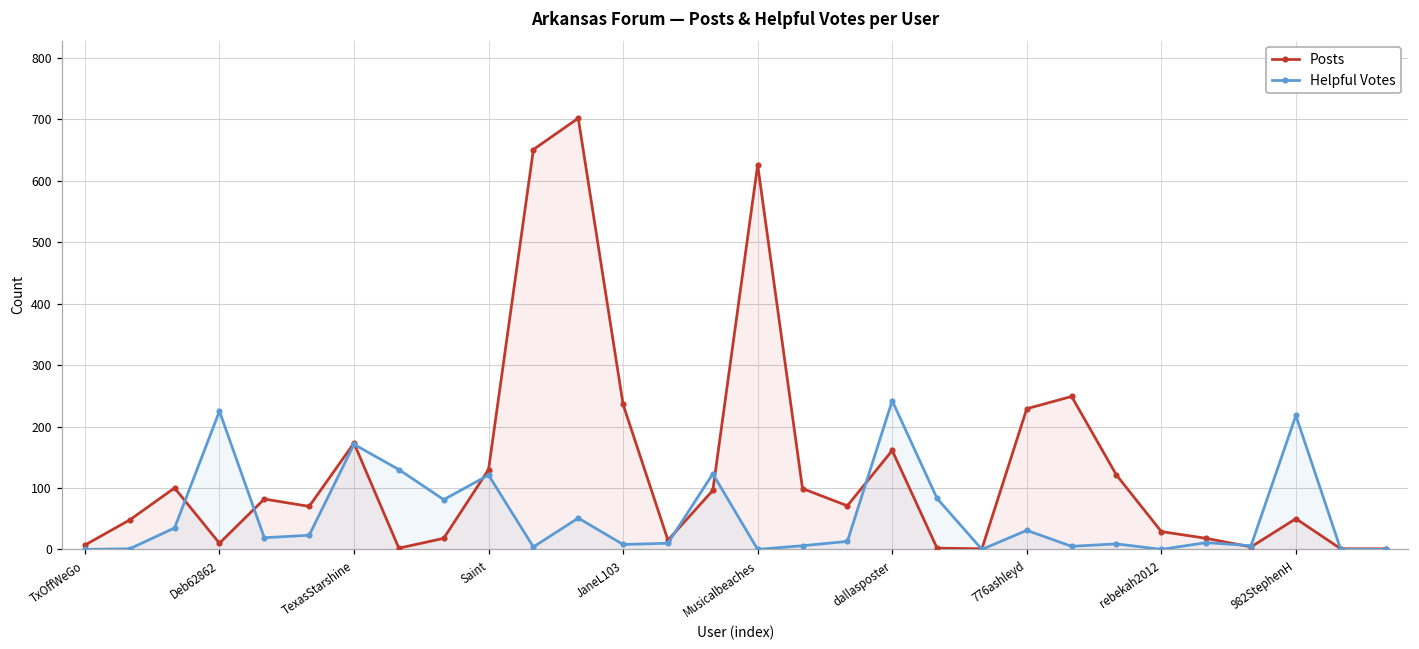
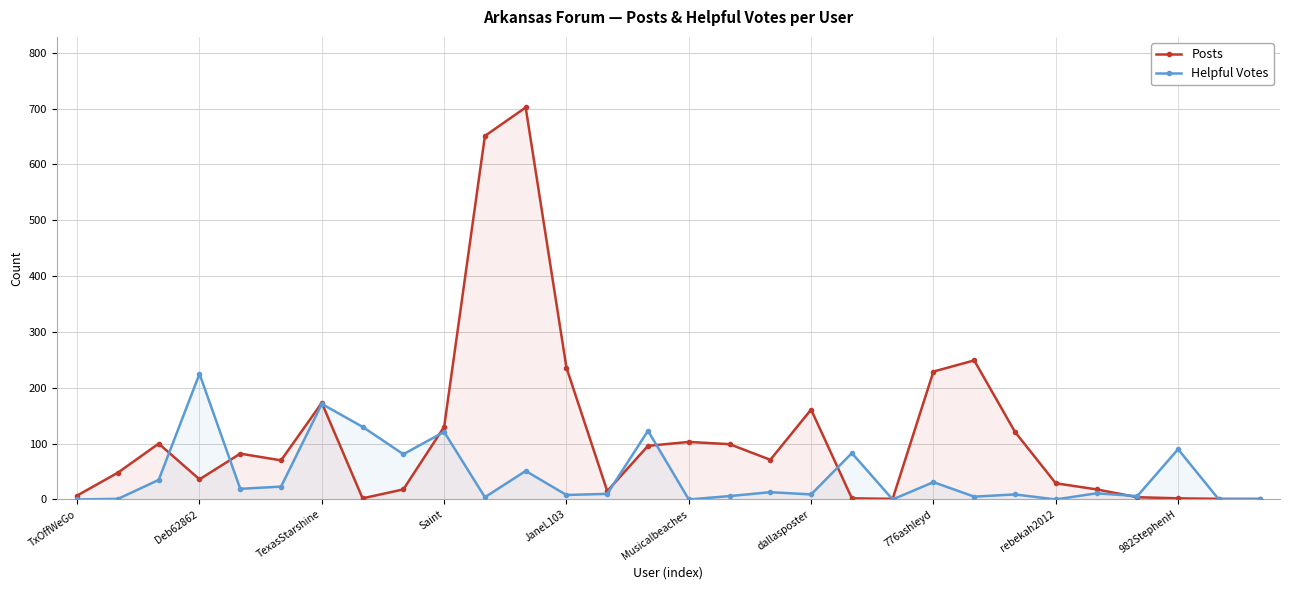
  {
    "Posts": {
      "TxOffWeGo": 10,
-     "Deb62862": 10,
+     "Deb62862": 40,
      "Saint": 130,
      "JaneL103": 240,
-     "Musicalbeaches": 630,
+     "Musicalbeaches": 100,
      "dallasposter": 160,
      "776ashleyd": 230,
      "rebekah2012": 30,
-     "982StephenH": 50
+     "982StephenH": 0
    },
    "Helpful Votes": {
      "TxOffWeGo": 0,
      "Deb62862": 230,
      "Saint": 120,
      "JaneL103": 10,
      "Musicalbeaches": 0,
-     "dallasposter": 240,
+     "dallasposter": 10,
      "776ashleyd": 30,
      "rebekah2012": 0,
-     "982StephenH": 220
+     "982StephenH": 90
    }
  }
